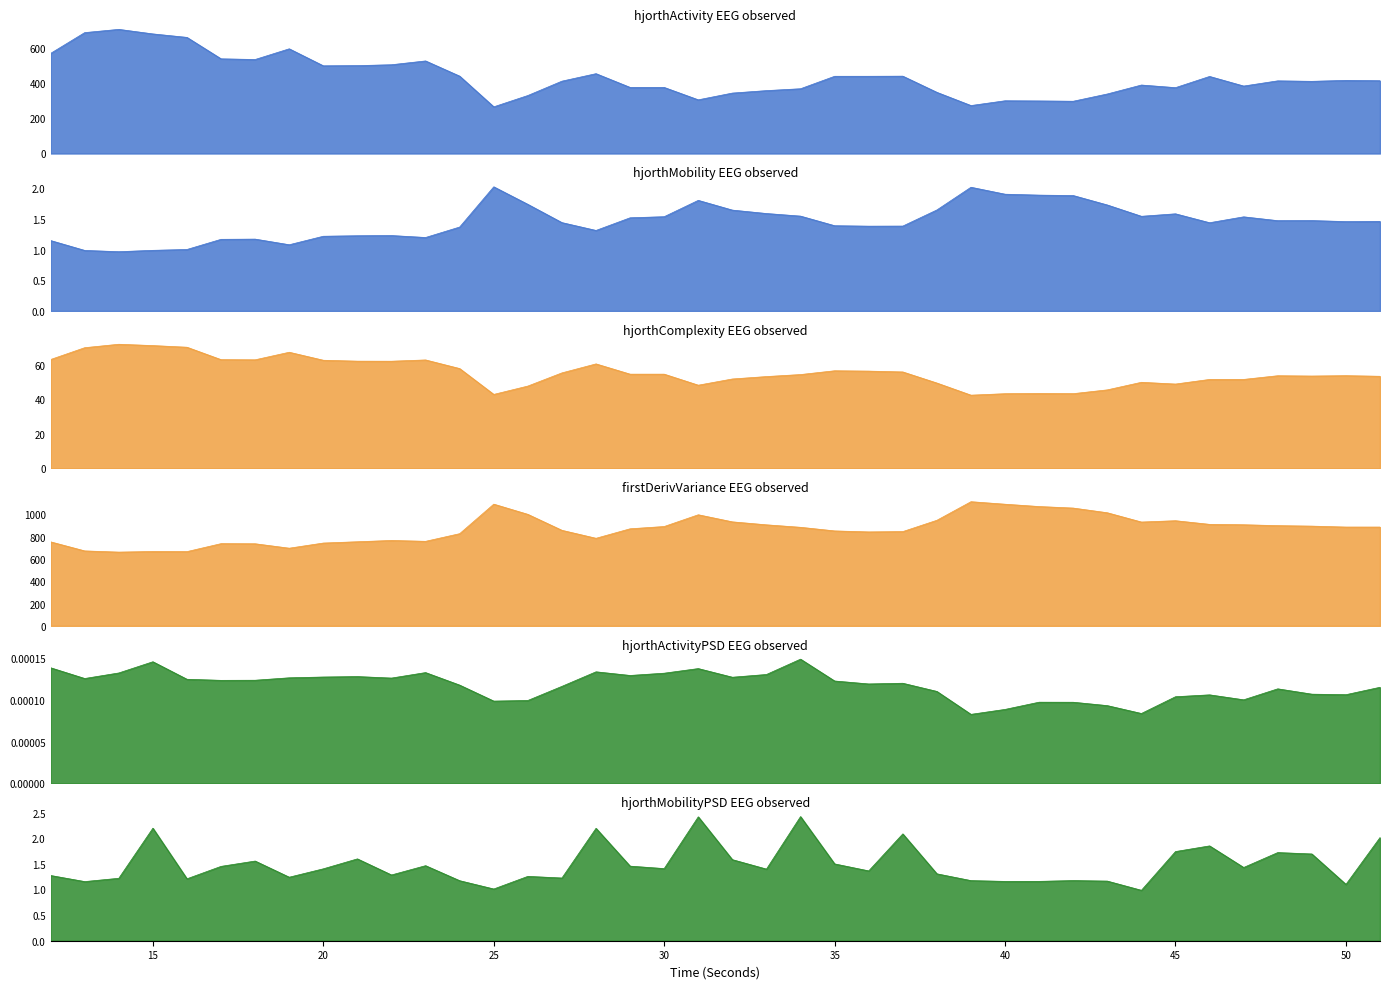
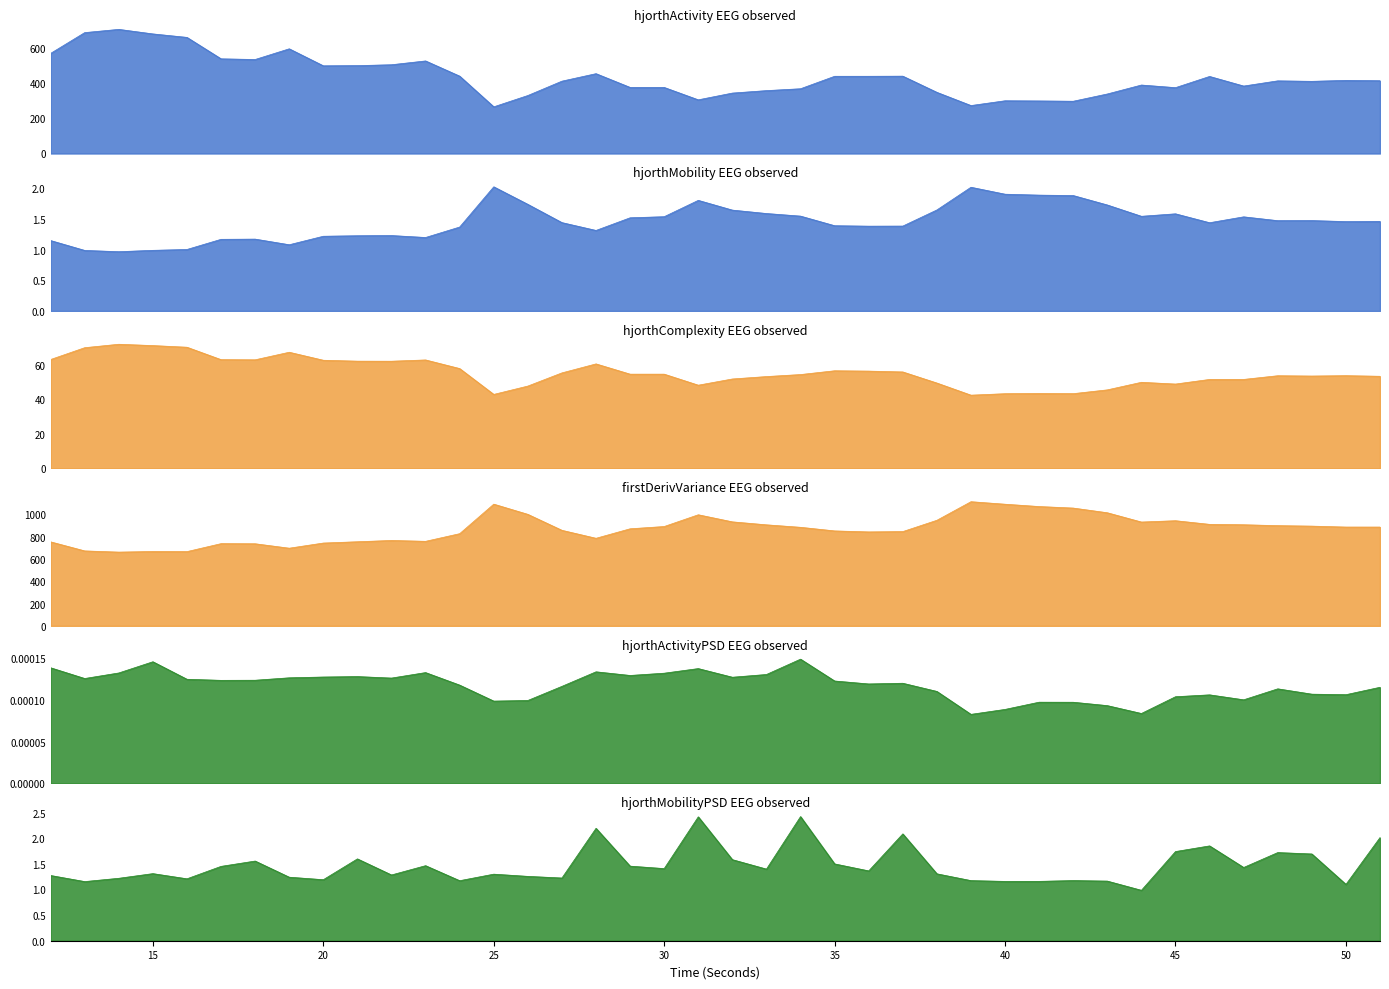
  {
    "hjorthMobilityPSD EEG observed": {
-     "15": 2.2,
-     "20": 1.4,
-     "25": 1.0,
+     "15": 1.3,
+     "20": 1.2,
+     "25": 1.3,
      "30": 1.4,
      "35": 1.5,
      "40": 1.2,
      "45": 1.7,
      "50": 1.1
    }
  }
